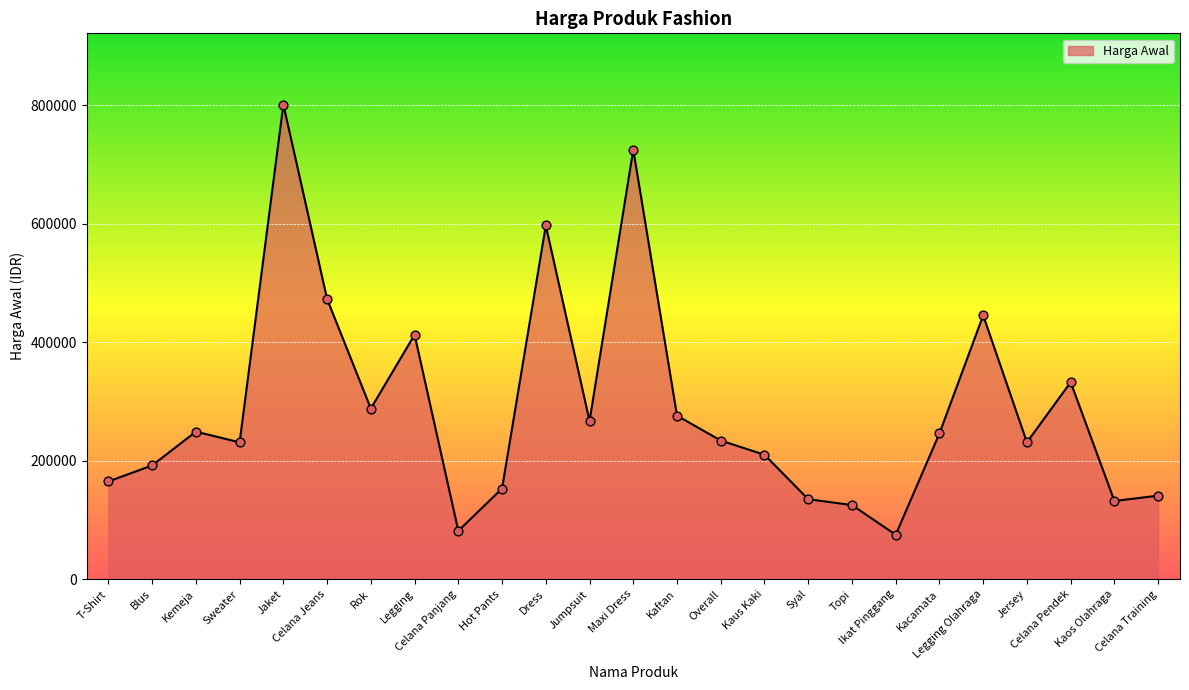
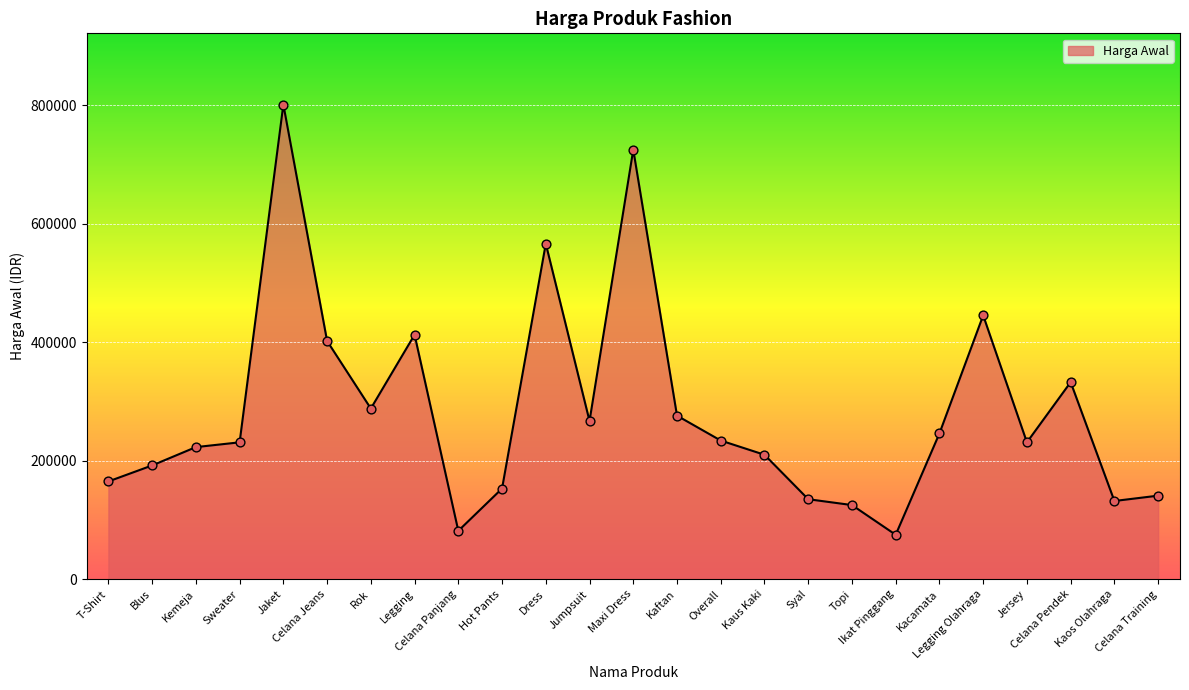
  {
    "T-Shirt": 170000,
    "Blus": 190000,
-   "Kemeja": 250000,
+   "Kemeja": 220000,
    "Sweater": 230000,
    "Jaket": 800000,
-   "Celana Jeans": 470000,
+   "Celana Jeans": 400000,
    "Rok": 290000,
    "Legging": 410000,
    "Celana Panjang": 80000,
    "Hot Pants": 150000,
-   "Dress": 600000,
+   "Dress": 570000,
    "Jumpsuit": 270000,
    "Maxi Dress": 720000,
    "Kaftan": 280000,
    "Overall": 230000,
    "Kaus Kaki": 210000,
    "Syal": 140000,
    "Topi": 130000,
    "Ikat Pinggang": 80000,
    "Kacamata": 250000,
    "Legging Olahraga": 450000,
    "Jersey": 230000,
    "Celana Pendek": 330000,
    "Kaos Olahraga": 130000,
    "Celana Training": 140000
  }
